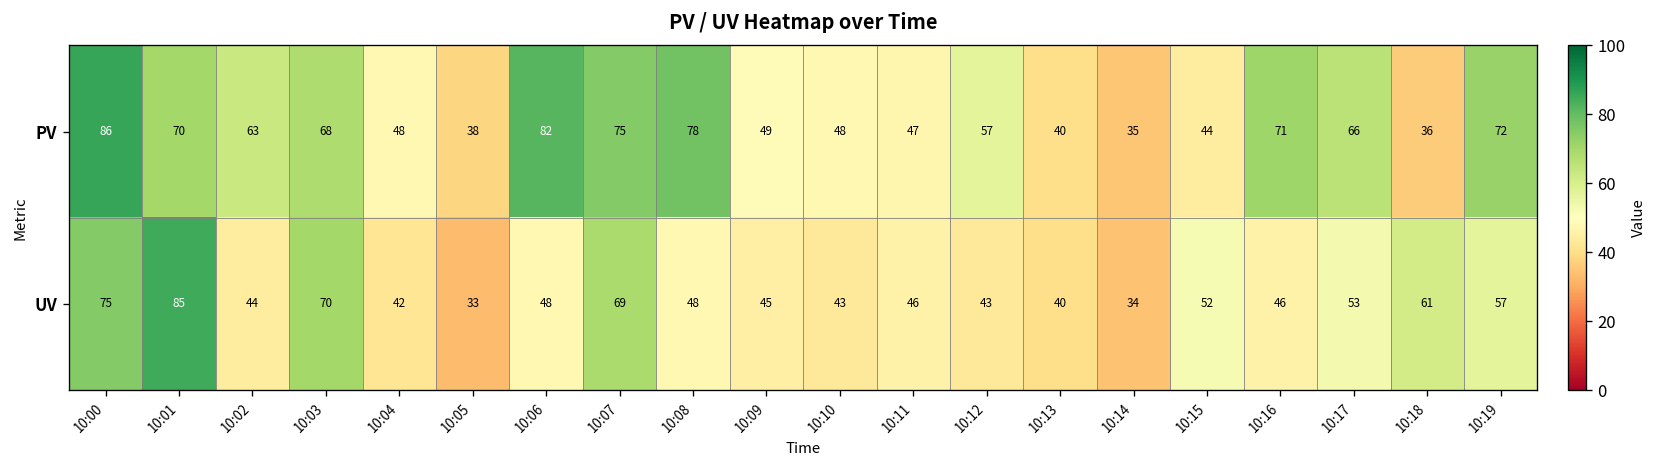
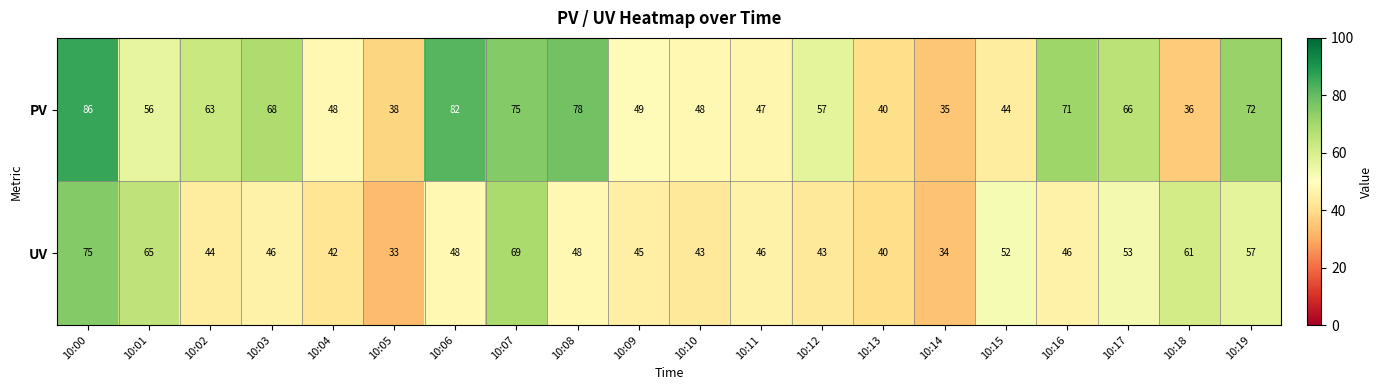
  {
    "PV": {
      "10:00": 86,
-     "10:01": 70,
+     "10:01": 56,
      "10:02": 63,
      "10:03": 68,
      "10:04": 48,
      "10:05": 38,
      "10:06": 82,
      "10:07": 75,
      "10:08": 78,
      "10:09": 49,
      "10:10": 48,
      "10:11": 47,
      "10:12": 57,
      "10:13": 40,
      "10:14": 35,
      "10:15": 44,
      "10:16": 71,
      "10:17": 66,
      "10:18": 36,
      "10:19": 72
    },
    "UV": {
      "10:00": 75,
-     "10:01": 85,
+     "10:01": 65,
      "10:02": 44,
-     "10:03": 70,
+     "10:03": 46,
      "10:04": 42,
      "10:05": 33,
      "10:06": 48,
      "10:07": 69,
      "10:08": 48,
      "10:09": 45,
      "10:10": 43,
      "10:11": 46,
      "10:12": 43,
      "10:13": 40,
      "10:14": 34,
      "10:15": 52,
      "10:16": 46,
      "10:17": 53,
      "10:18": 61,
      "10:19": 57
    }
  }
